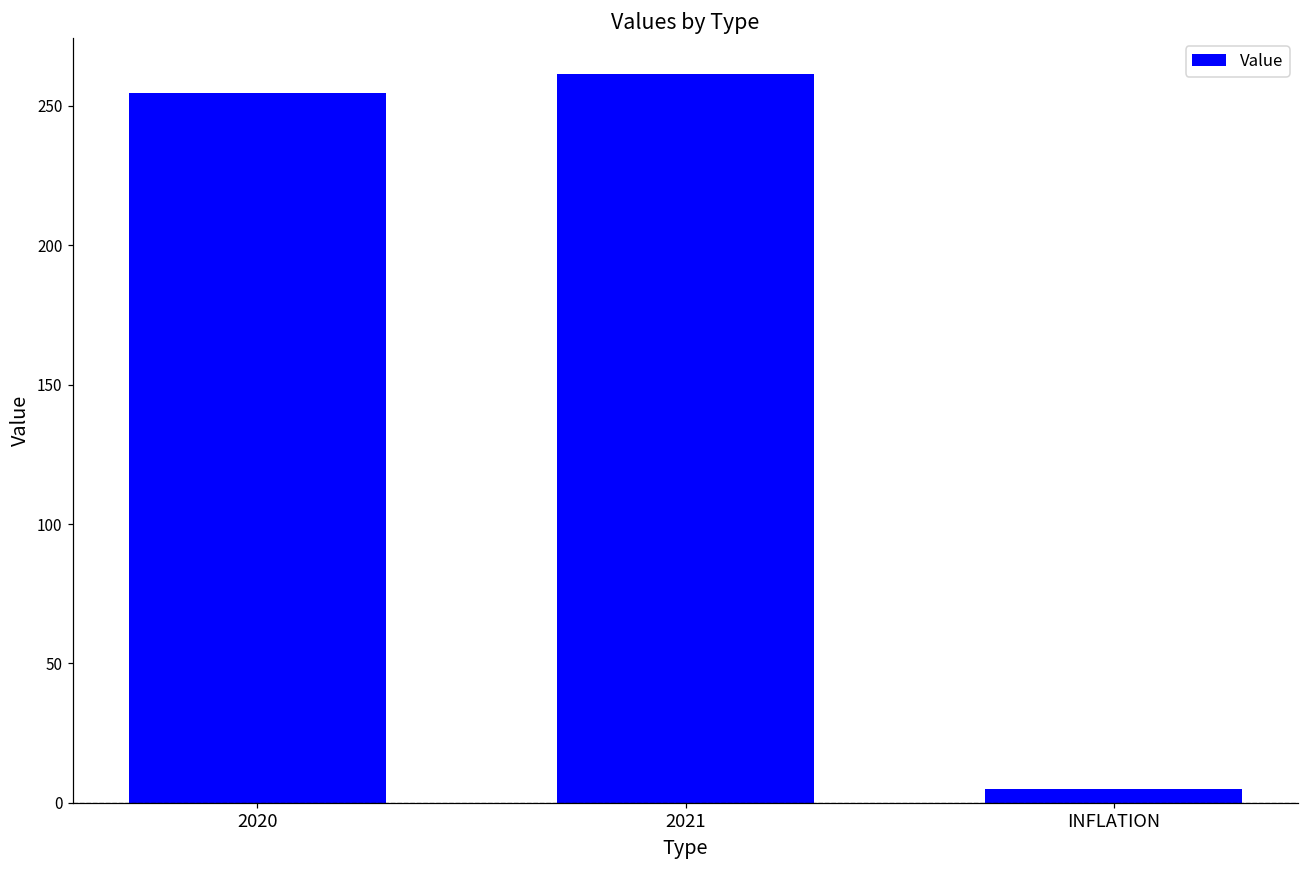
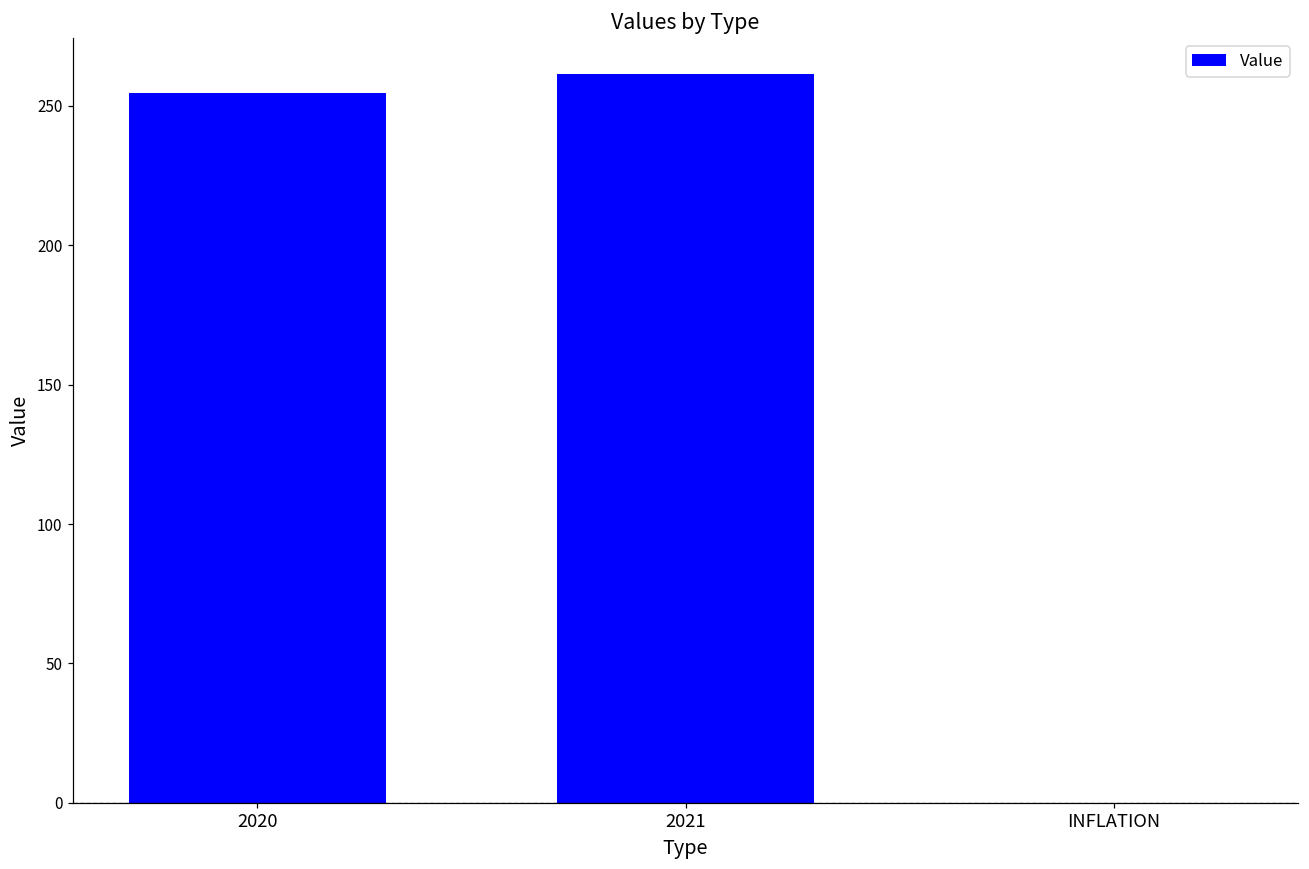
  {
    "2020": 255,
    "2021": 261,
-   "INFLATION": 5
+   "INFLATION": 0
  }
